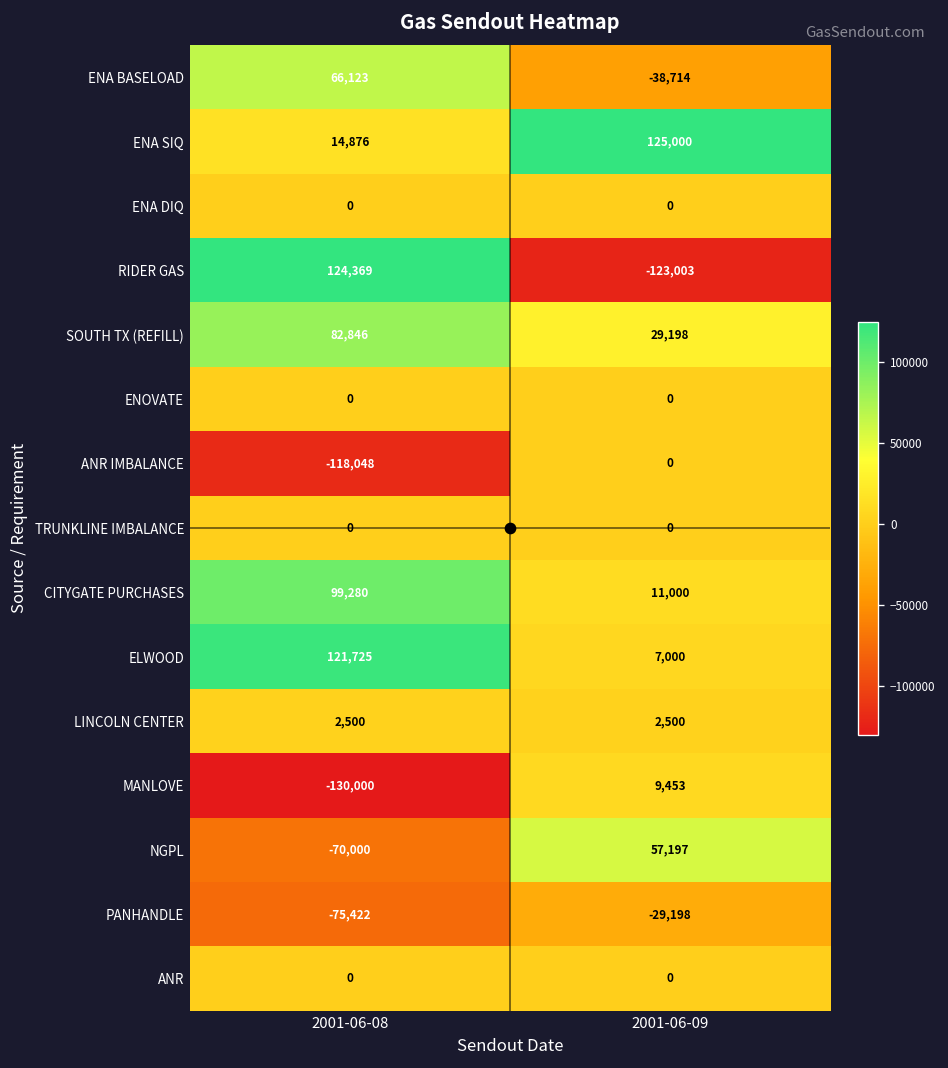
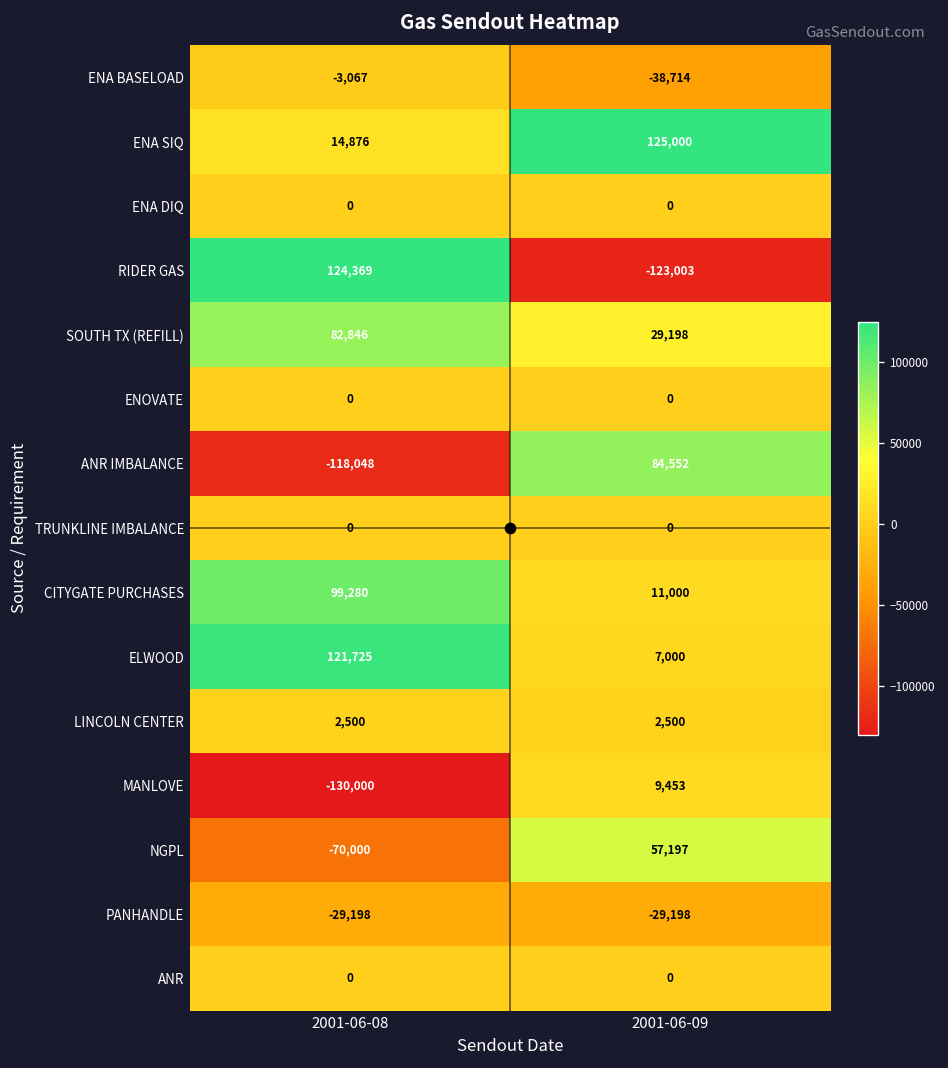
  {
    "ENA BASELOAD": {
-     "2001-06-08": "66,123",
+     "2001-06-08": "-3,067",
      "2001-06-09": "-38,714"
    },
    "ENA SIQ": {
      "2001-06-08": "14,876",
      "2001-06-09": "125,000"
    },
    "ENA DIQ": {
      "2001-06-08": "0",
      "2001-06-09": "0"
    },
    "RIDER GAS": {
      "2001-06-08": "124,369",
      "2001-06-09": "-123,003"
    },
    "SOUTH TX (REFILL)": {
      "2001-06-08": "82,846",
      "2001-06-09": "29,198"
    },
    "ENOVATE": {
      "2001-06-08": "0",
      "2001-06-09": "0"
    },
    "ANR IMBALANCE": {
      "2001-06-08": "-118,048",
-     "2001-06-09": "0"
+     "2001-06-09": "84,552"
    },
    "TRUNKLINE IMBALANCE": {
      "2001-06-08": "0",
      "2001-06-09": "0"
    },
    "CITYGATE PURCHASES": {
      "2001-06-08": "99,280",
      "2001-06-09": "11,000"
    },
    "ELWOOD": {
      "2001-06-08": "121,725",
      "2001-06-09": "7,000"
    },
    "LINCOLN CENTER": {
      "2001-06-08": "2,500",
      "2001-06-09": "2,500"
    },
    "MANLOVE": {
      "2001-06-08": "-130,000",
      "2001-06-09": "9,453"
    },
    "NGPL": {
      "2001-06-08": "-70,000",
      "2001-06-09": "57,197"
    },
    "PANHANDLE": {
-     "2001-06-08": "-75,422",
+     "2001-06-08": "-29,198",
      "2001-06-09": "-29,198"
    },
    "ANR": {
      "2001-06-08": "0",
      "2001-06-09": "0"
    }
  }
